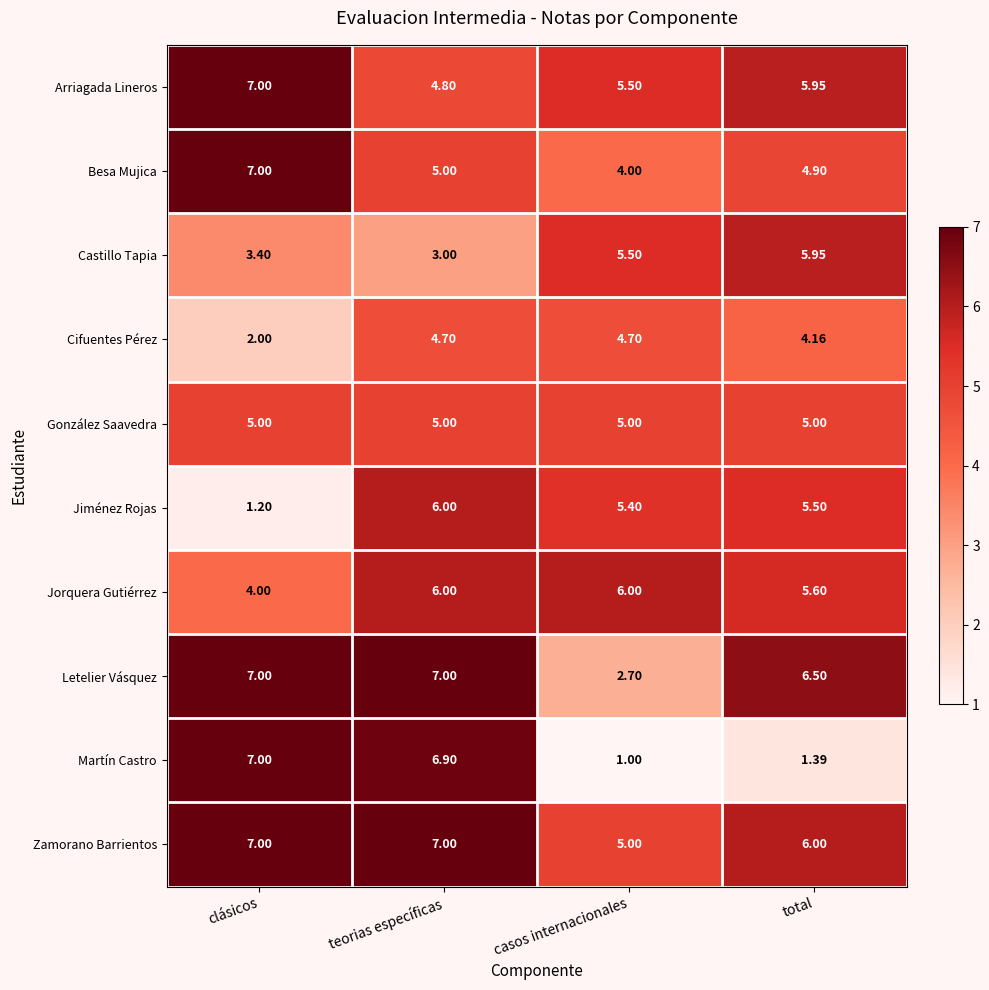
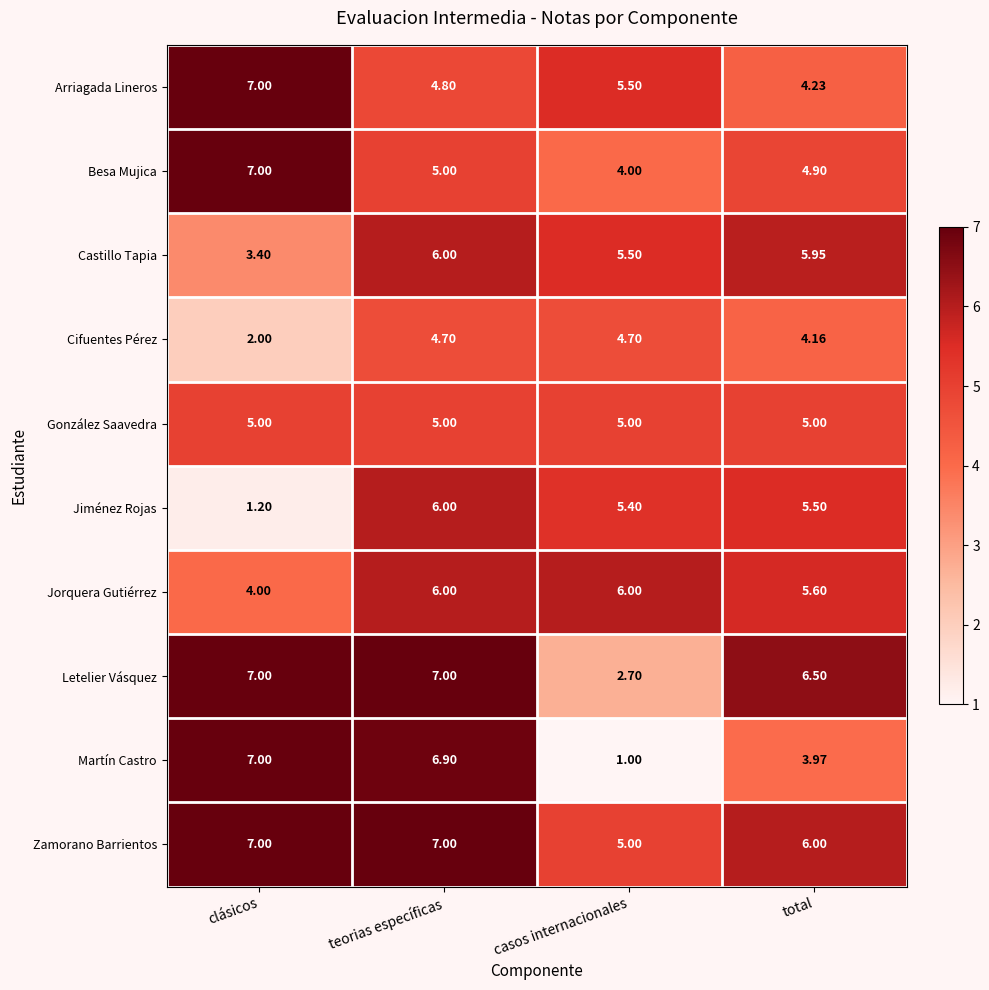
  {
    "Arriagada Lineros": {
      "clásicos": 7.00,
      "teorias específicas": 4.80,
      "casos internacionales": 5.50,
-     "total": 5.95
+     "total": 4.23
    },
    "Besa Mujica": {
      "clásicos": 7.00,
      "teorias específicas": 5.00,
      "casos internacionales": 4.00,
      "total": 4.90
    },
    "Castillo Tapia": {
      "clásicos": 3.40,
-     "teorias específicas": 3.00,
+     "teorias específicas": 6.00,
      "casos internacionales": 5.50,
      "total": 5.95
    },
    "Cifuentes Pérez": {
      "clásicos": 2.00,
      "teorias específicas": 4.70,
      "casos internacionales": 4.70,
      "total": 4.16
    },
    "González Saavedra": {
      "clásicos": 5.00,
      "teorias específicas": 5.00,
      "casos internacionales": 5.00,
      "total": 5.00
    },
    "Jiménez Rojas": {
      "clásicos": 1.20,
      "teorias específicas": 6.00,
      "casos internacionales": 5.40,
      "total": 5.50
    },
    "Jorquera Gutiérrez": {
      "clásicos": 4.00,
      "teorias específicas": 6.00,
      "casos internacionales": 6.00,
      "total": 5.60
    },
    "Letelier Vásquez": {
      "clásicos": 7.00,
      "teorias específicas": 7.00,
      "casos internacionales": 2.70,
      "total": 6.50
    },
    "Martín Castro": {
      "clásicos": 7.00,
      "teorias específicas": 6.90,
      "casos internacionales": 1.00,
-     "total": 1.39
+     "total": 3.97
    },
    "Zamorano Barrientos": {
      "clásicos": 7.00,
      "teorias específicas": 7.00,
      "casos internacionales": 5.00,
      "total": 6.00
    }
  }
